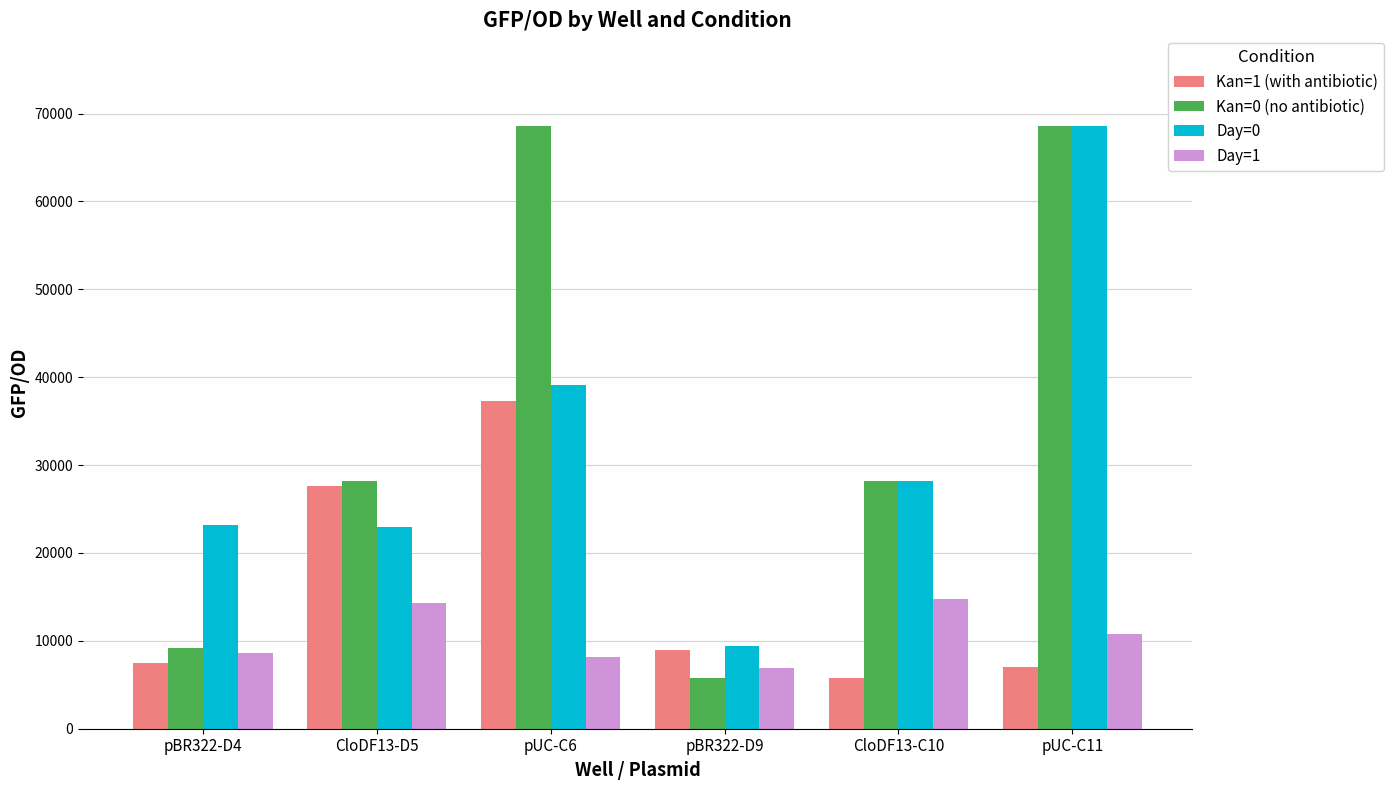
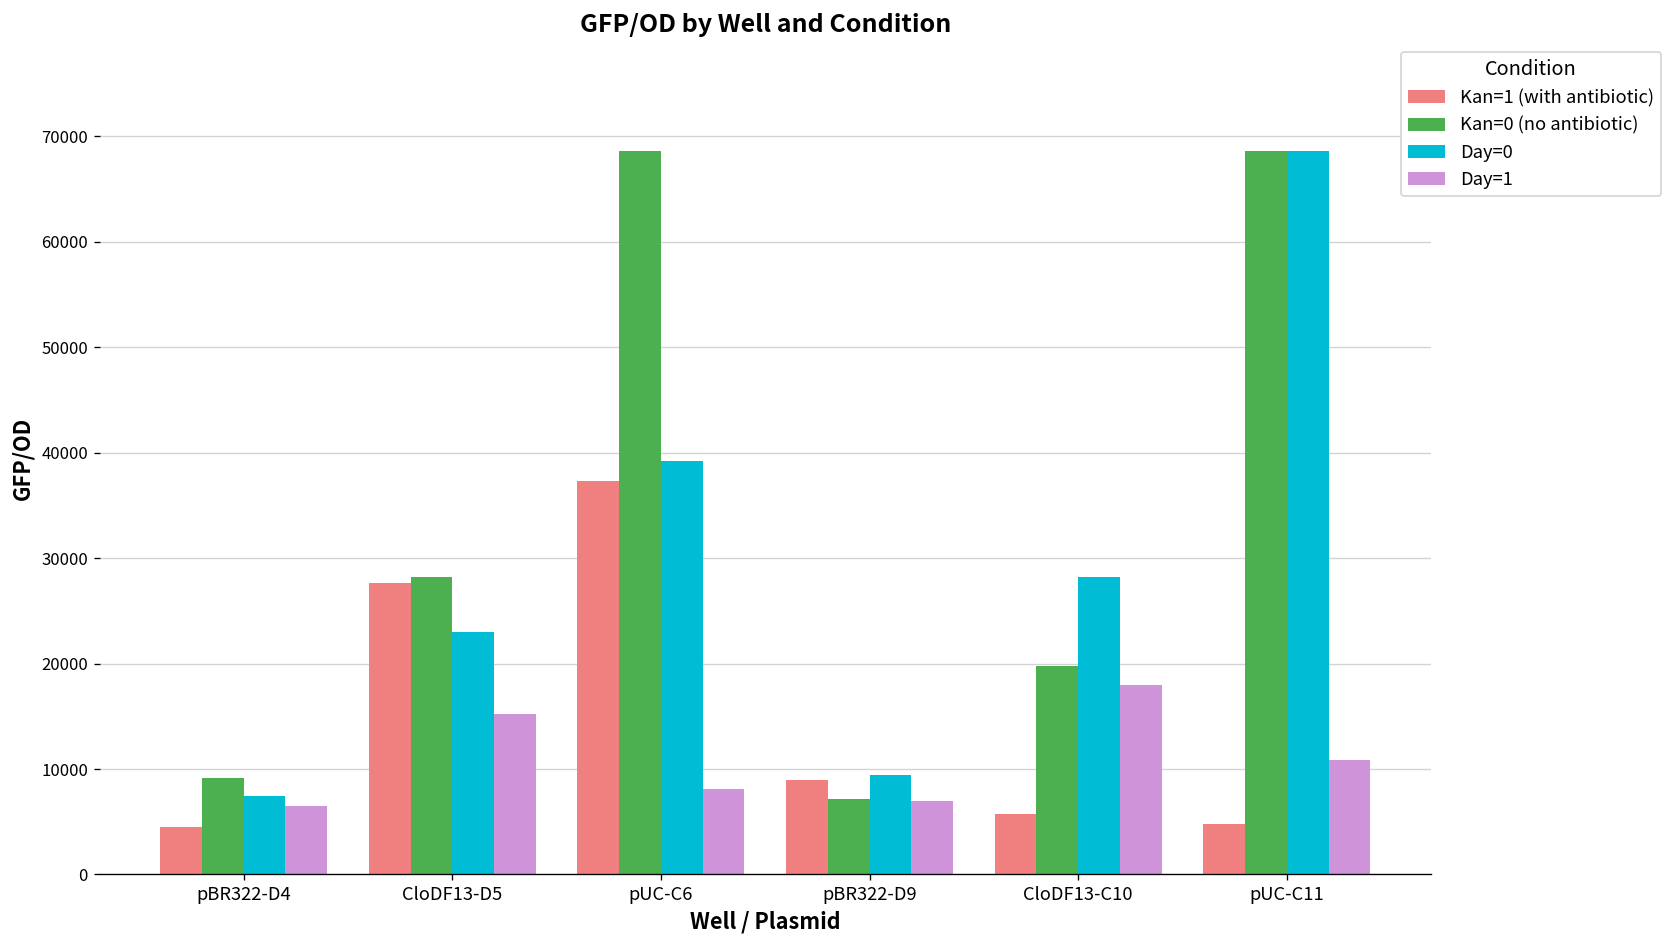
  {
    "Kan=1 (with antibiotic)": {
-     "pBR322-D4": 7000,
+     "pBR322-D4": 4000,
      "CloDF13-D5": 28000,
      "pUC-C6": 37000,
      "pBR322-D9": 9000,
      "CloDF13-C10": 6000,
-     "pUC-C11": 7000
+     "pUC-C11": 5000
    },
    "Kan=0 (no antibiotic)": {
      "pBR322-D4": 9000,
      "CloDF13-D5": 28000,
      "pUC-C6": 69000,
-     "pBR322-D9": 6000,
-     "CloDF13-C10": 28000,
+     "pBR322-D9": 7000,
+     "CloDF13-C10": 20000,
      "pUC-C11": 69000
    },
    "Day=0": {
-     "pBR322-D4": 23000,
+     "pBR322-D4": 7000,
      "CloDF13-D5": 23000,
      "pUC-C6": 39000,
      "pBR322-D9": 9000,
      "CloDF13-C10": 28000,
      "pUC-C11": 69000
    },
    "Day=1": {
-     "pBR322-D4": 9000,
-     "CloDF13-D5": 14000,
+     "pBR322-D4": 6000,
+     "CloDF13-D5": 15000,
      "pUC-C6": 8000,
      "pBR322-D9": 7000,
-     "CloDF13-C10": 15000,
+     "CloDF13-C10": 18000,
      "pUC-C11": 11000
    }
  }
